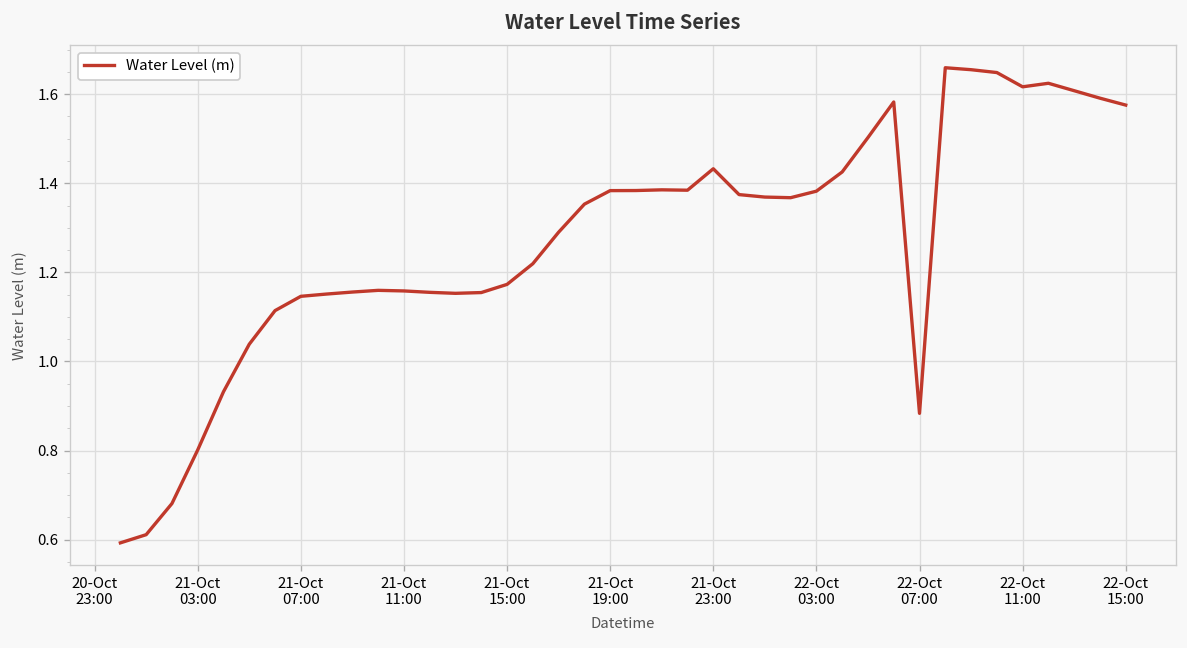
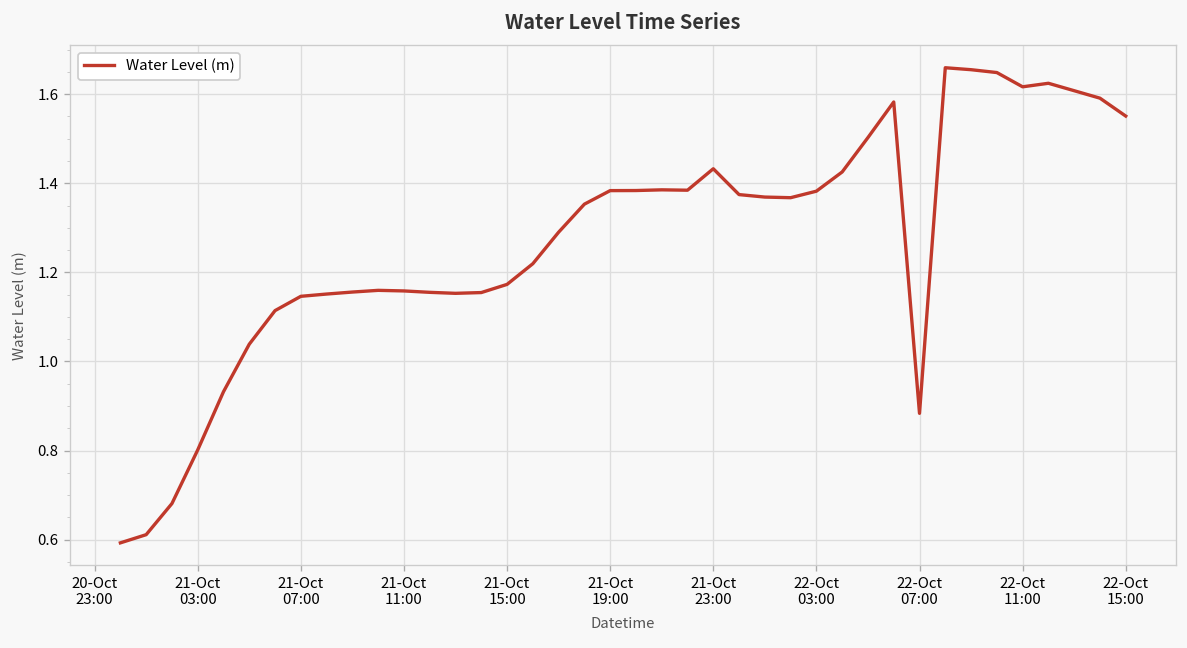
  {
    "21-Oct 03:00": 0.80,
    "21-Oct 07:00": 1.15,
    "21-Oct 11:00": 1.16,
    "21-Oct 15:00": 1.17,
    "21-Oct 19:00": 1.38,
    "21-Oct 23:00": 1.43,
    "22-Oct 03:00": 1.38,
    "22-Oct 07:00": 0.88,
    "22-Oct 11:00": 1.62,
-   "22-Oct 15:00": 1.58
+   "22-Oct 15:00": 1.55
  }
